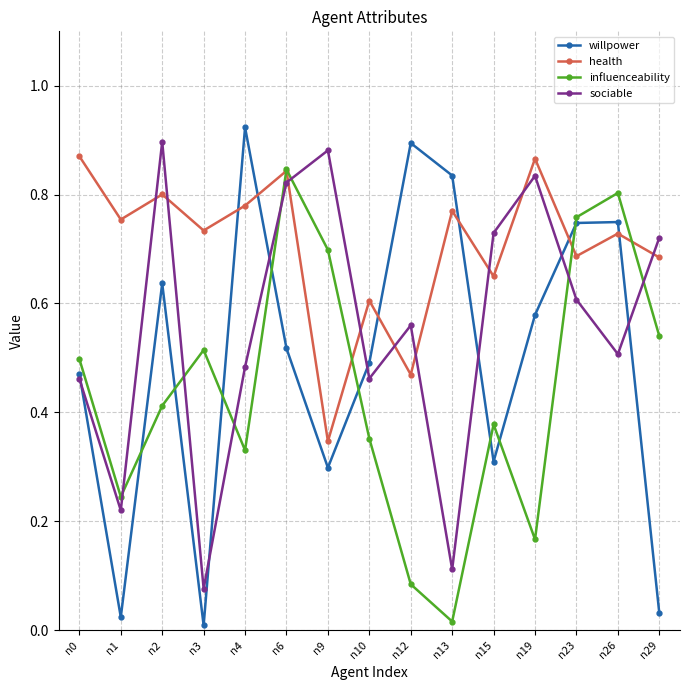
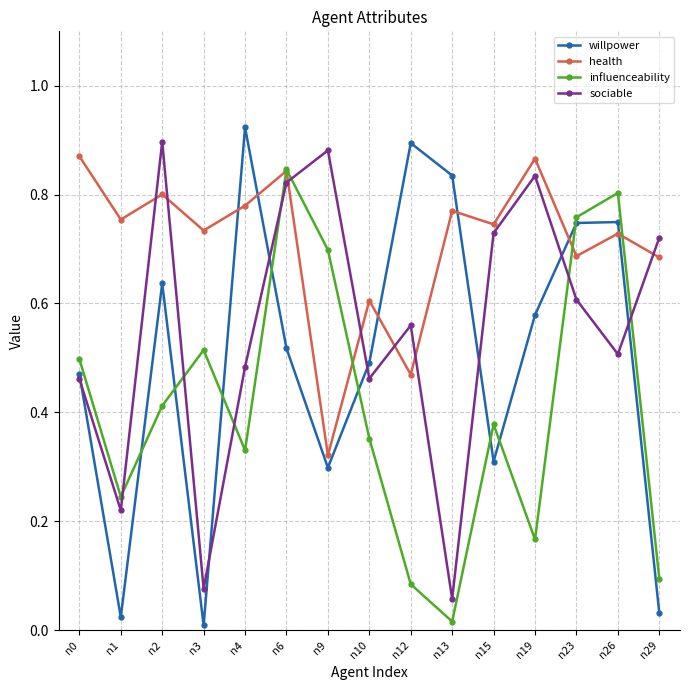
  {
    "willpower": {
      "n0": 0.47,
      "n1": 0.02,
      "n2": 0.64,
      "n3": 0.01,
      "n4": 0.92,
      "n6": 0.52,
      "n9": 0.30,
      "n10": 0.49,
      "n12": 0.89,
      "n13": 0.84,
      "n15": 0.31,
      "n19": 0.58,
      "n23": 0.75,
      "n26": 0.75,
      "n29": 0.03
    },
    "health": {
      "n0": 0.87,
      "n1": 0.75,
      "n2": 0.80,
      "n3": 0.73,
      "n4": 0.78,
-     "n9": 0.35,
+     "n9": 0.32,
      "n10": 0.61,
      "n12": 0.47,
      "n13": 0.77,
-     "n15": 0.65,
+     "n15": 0.75,
      "n19": 0.87,
      "n23": 0.69,
      "n26": 0.73,
      "n29": 0.68
    },
    "influenceability": {
      "n0": 0.50,
      "n1": 0.24,
      "n2": 0.41,
      "n3": 0.51,
      "n4": 0.33,
      "n9": 0.70,
      "n10": 0.35,
      "n12": 0.08,
      "n13": 0.02,
      "n15": 0.38,
      "n19": 0.17,
      "n23": 0.76,
      "n26": 0.80,
-     "n29": 0.54
+     "n29": 0.09
    },
    "sociable": {
      "n0": 0.46,
      "n1": 0.22,
      "n2": 0.90,
      "n3": 0.08,
      "n4": 0.48,
      "n6": 0.82,
      "n9": 0.88,
      "n10": 0.46,
      "n12": 0.56,
-     "n13": 0.11,
+     "n13": 0.06,
      "n15": 0.73,
      "n19": 0.83,
      "n23": 0.61,
      "n26": 0.51,
      "n29": 0.72
    }
  }
